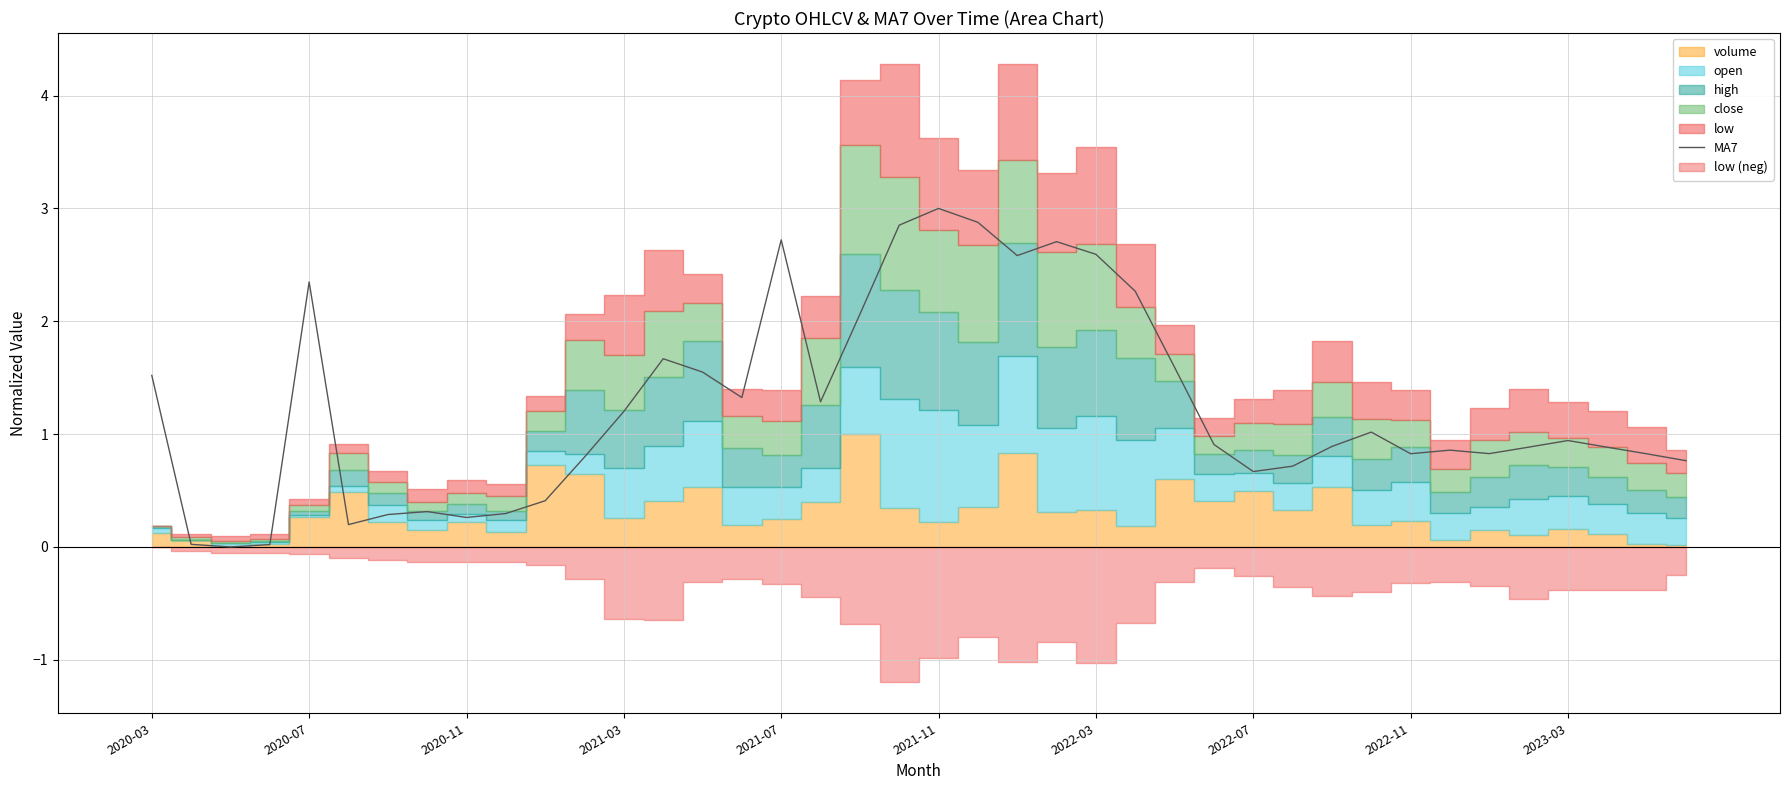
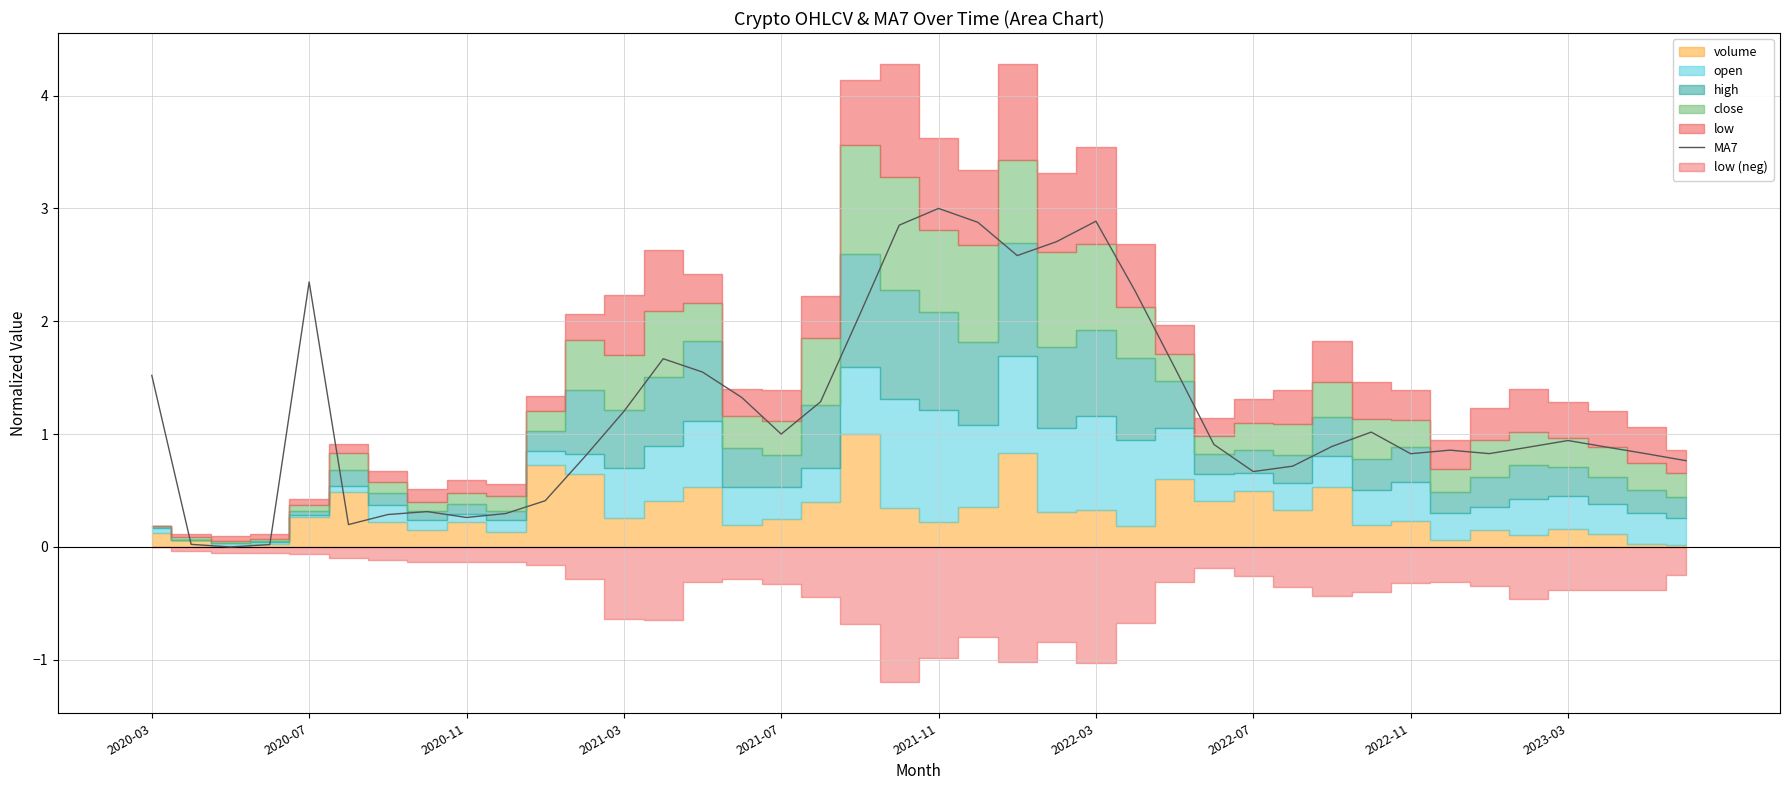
  {
    "MA7": {
      "2020-03": 1.52,
      "2020-07": 2.35,
      "2020-11": 0.26,
      "2021-03": 1.20,
-     "2021-07": 2.72,
+     "2021-07": 1.00,
      "2021-11": 3.00,
-     "2022-03": 2.59,
+     "2022-03": 2.89,
      "2022-07": 0.67,
      "2022-11": 0.83,
      "2023-03": 0.94
    }
  }
